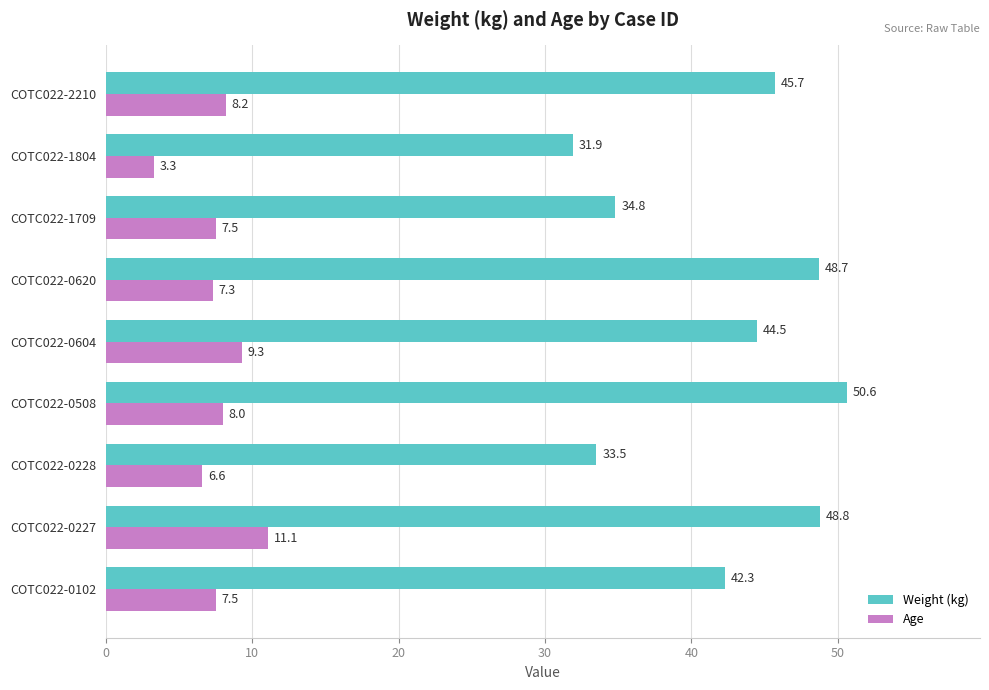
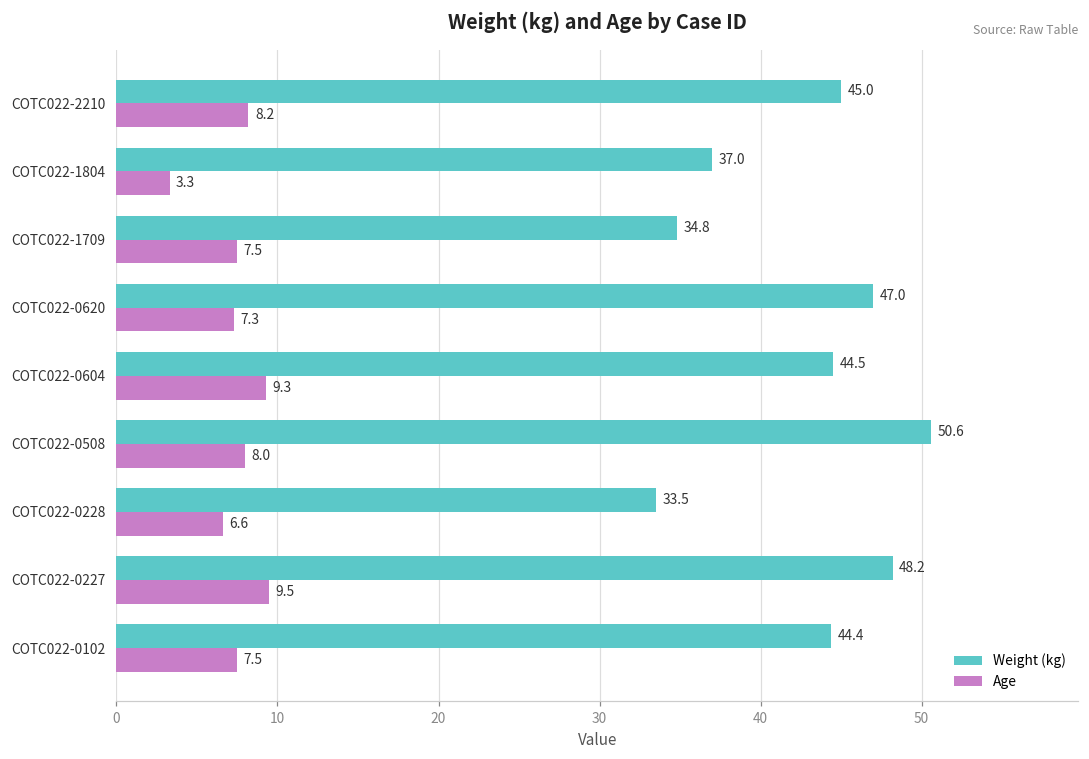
  {
    "Weight (kg)": {
-     "COTC022-2210": 45.7,
-     "COTC022-1804": 31.9,
+     "COTC022-2210": 45.0,
+     "COTC022-1804": 37.0,
      "COTC022-1709": 34.8,
-     "COTC022-0620": 48.7,
+     "COTC022-0620": 47.0,
      "COTC022-0604": 44.5,
      "COTC022-0508": 50.6,
      "COTC022-0228": 33.5,
-     "COTC022-0227": 48.8,
-     "COTC022-0102": 42.3
+     "COTC022-0227": 48.2,
+     "COTC022-0102": 44.4
    },
    "Age": {
      "COTC022-2210": 8.2,
      "COTC022-1804": 3.3,
      "COTC022-1709": 7.5,
      "COTC022-0620": 7.3,
      "COTC022-0604": 9.3,
      "COTC022-0508": 8.0,
      "COTC022-0228": 6.6,
-     "COTC022-0227": 11.1,
+     "COTC022-0227": 9.5,
      "COTC022-0102": 7.5
    }
  }
